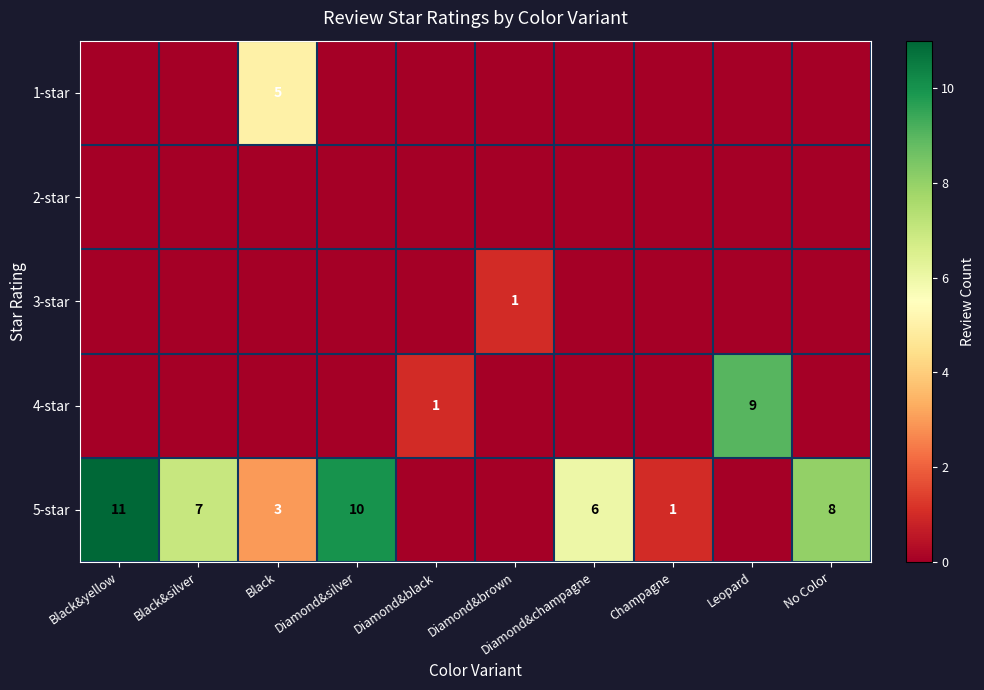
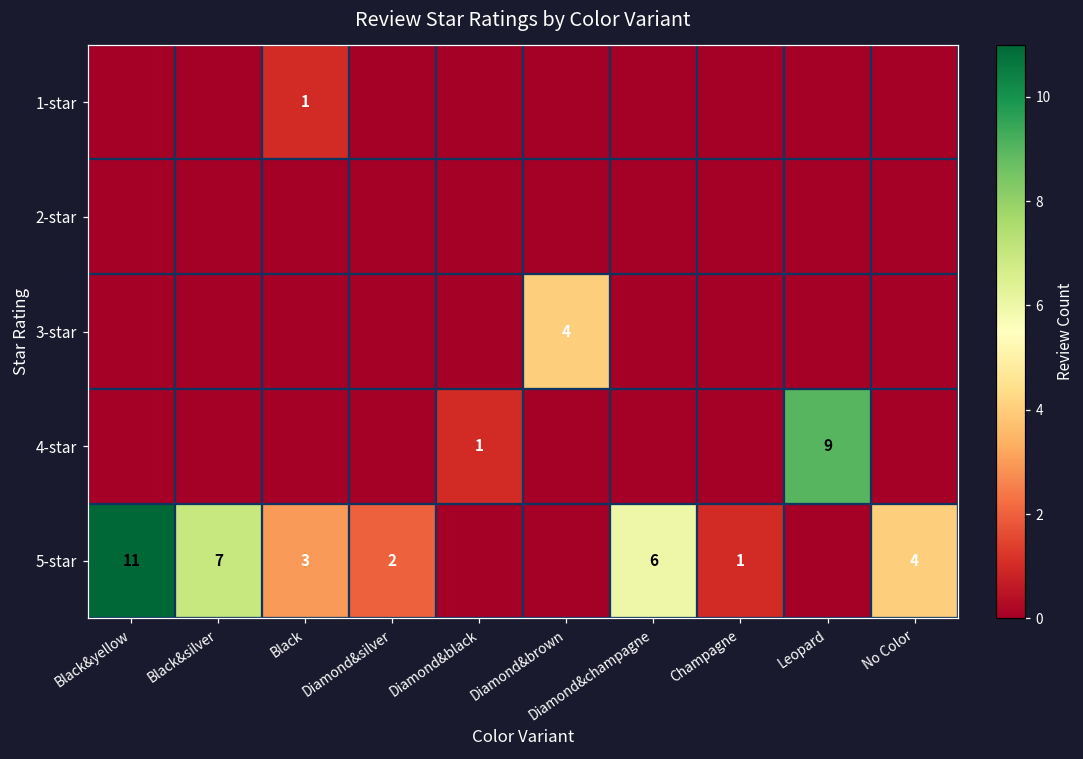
  {
    "1-star": {
-     "Black": 5
+     "Black": 1
    },
    "3-star": {
-     "Diamond&brown": 1
+     "Diamond&brown": 4
    },
    "4-star": {
      "Diamond&black": 1,
      "Leopard": 9
    },
    "5-star": {
      "Black&yellow": 11,
      "Black&silver": 7,
      "Black": 3,
-     "Diamond&silver": 10,
+     "Diamond&silver": 2,
      "Diamond&champagne": 6,
      "Champagne": 1,
-     "No Color": 8
+     "No Color": 4
    }
  }
